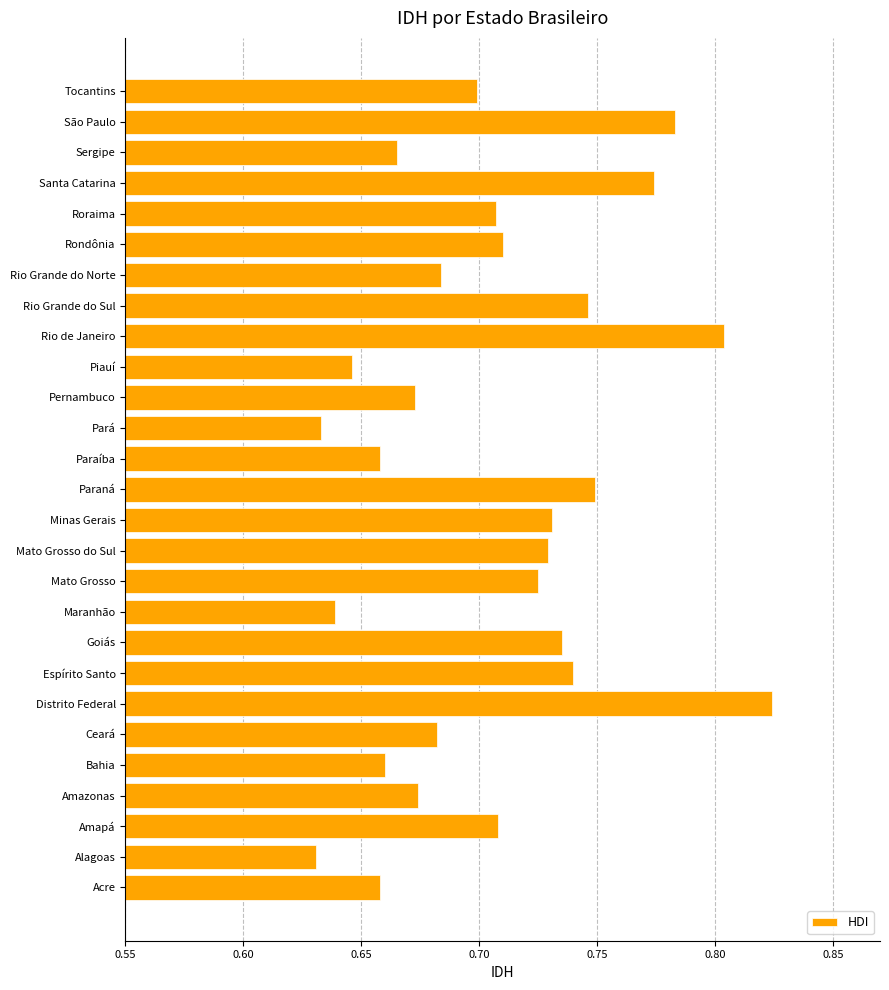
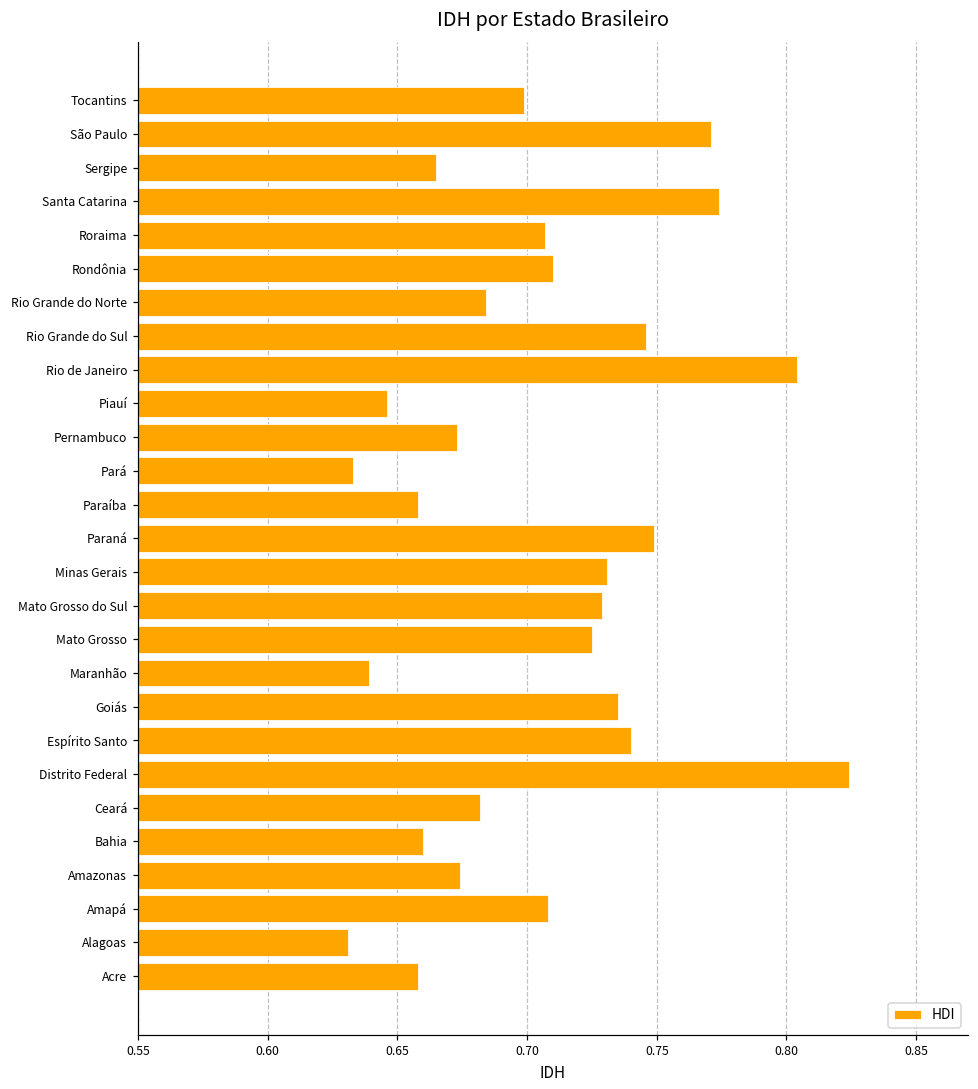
  {
    "Tocantins": 0.699,
-   "São Paulo": 0.783,
+   "São Paulo": 0.771,
    "Sergipe": 0.665,
    "Santa Catarina": 0.774,
    "Roraima": 0.707,
    "Rondônia": 0.710,
    "Rio Grande do Norte": 0.684,
    "Rio Grande do Sul": 0.746,
    "Rio de Janeiro": 0.804,
    "Piauí": 0.646,
    "Pernambuco": 0.673,
    "Pará": 0.633,
    "Paraíba": 0.658,
    "Paraná": 0.749,
    "Minas Gerais": 0.731,
    "Mato Grosso do Sul": 0.729,
    "Mato Grosso": 0.725,
    "Maranhão": 0.639,
    "Goiás": 0.735,
    "Espírito Santo": 0.740,
    "Distrito Federal": 0.824,
    "Ceará": 0.682,
    "Bahia": 0.660,
    "Amazonas": 0.674,
    "Amapá": 0.708,
    "Alagoas": 0.631,
    "Acre": 0.658
  }
